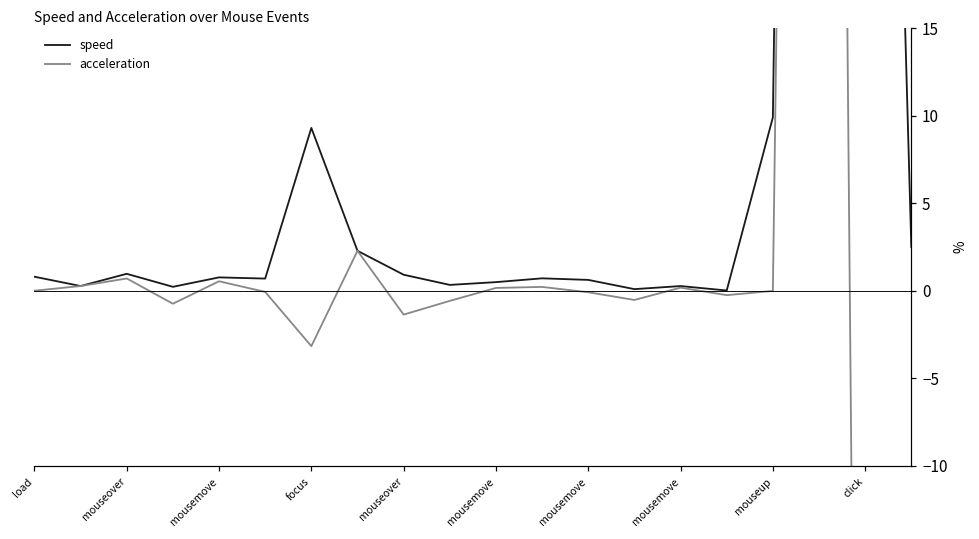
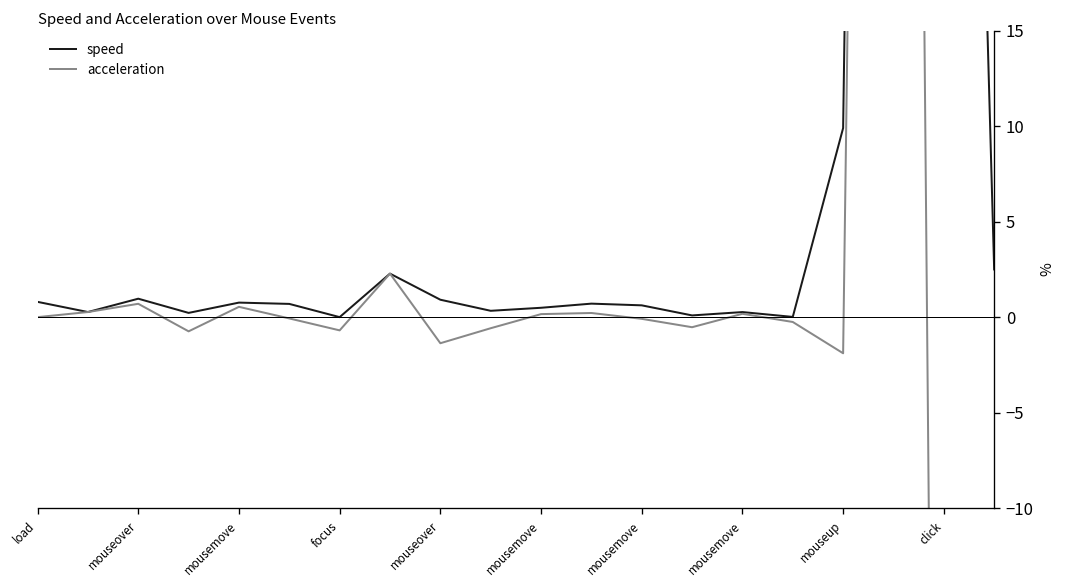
  {
    "speed": {
      "load": 0.8,
-     "focus": 9.3,
+     "focus": 0.0,
      "mouseup": 9.9
    },
    "acceleration": {
      "load": 0.0,
-     "focus": -3.2,
-     "mouseup": 0.0
+     "focus": -0.7,
+     "mouseup": -1.9
    }
  }
